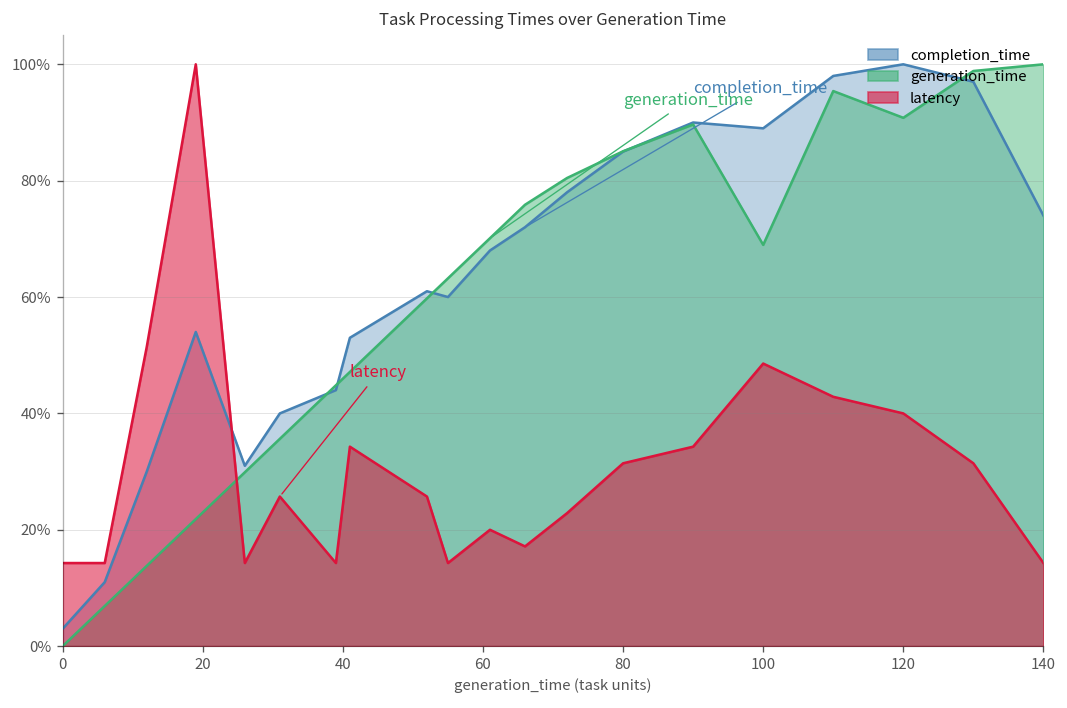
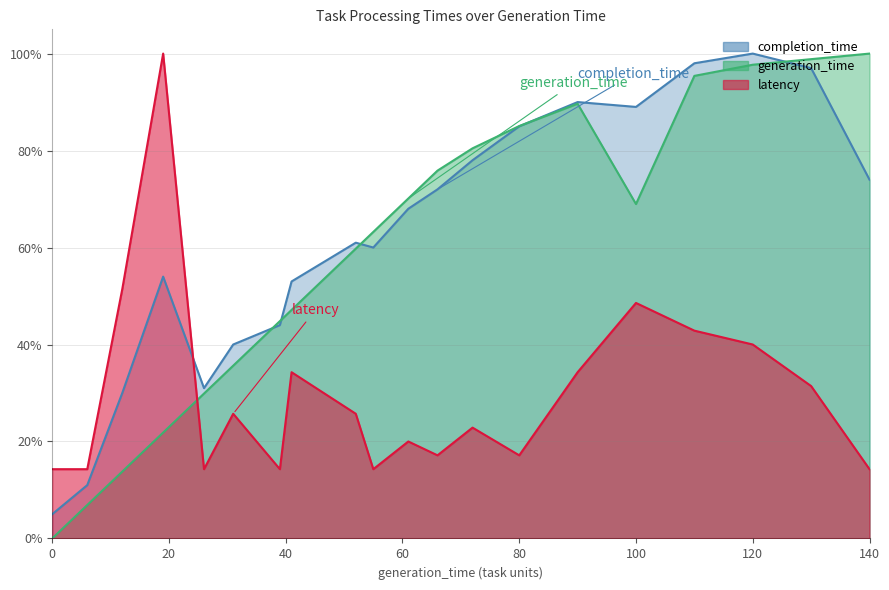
  {
    "completion_time": {
-     "0": "3%",
+     "0": "5%",
      "100": "89%",
      "120": "100%",
      "140": "74%"
    },
    "generation_time": {
      "0": "0%",
      "100": "69%",
-     "120": "91%",
+     "120": "98%",
      "140": "100%"
    },
    "latency": {
      "0": "14%",
-     "80": "31%",
+     "80": "17%",
      "100": "49%",
      "120": "40%",
      "140": "14%"
    }
  }
